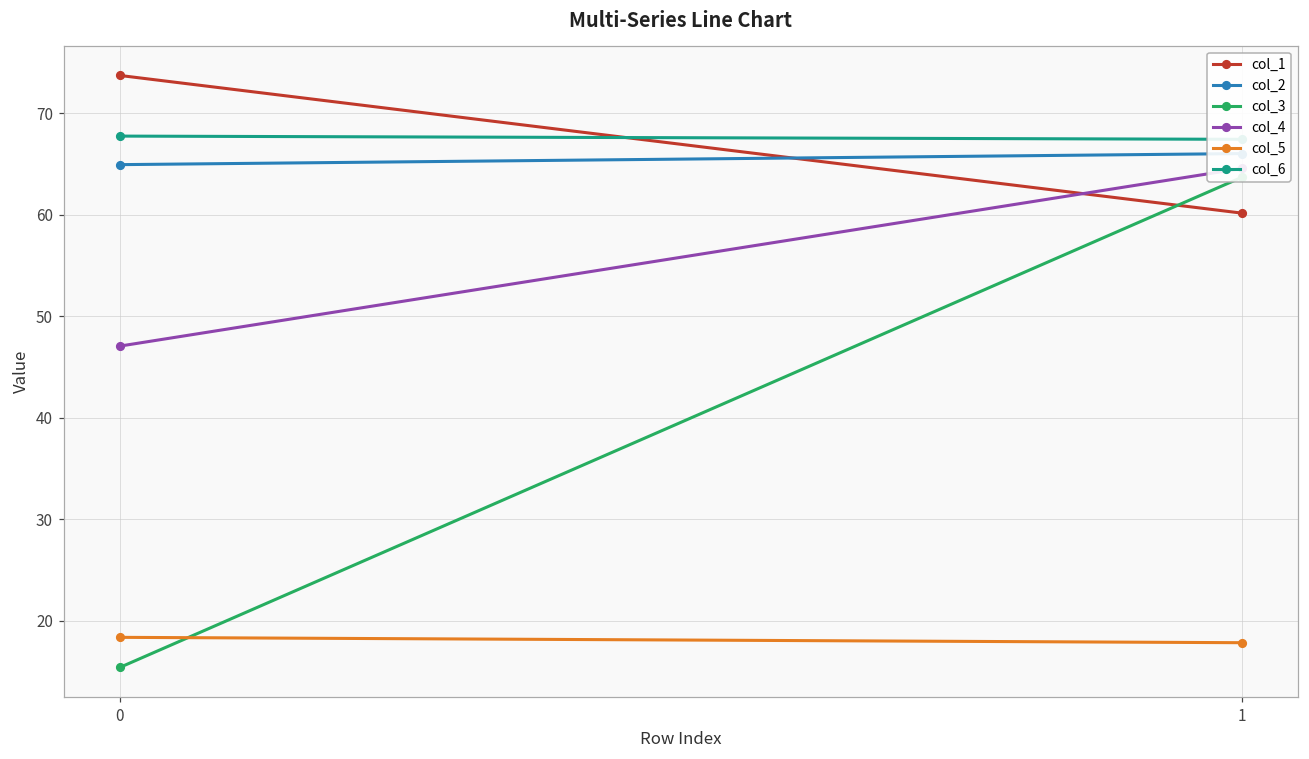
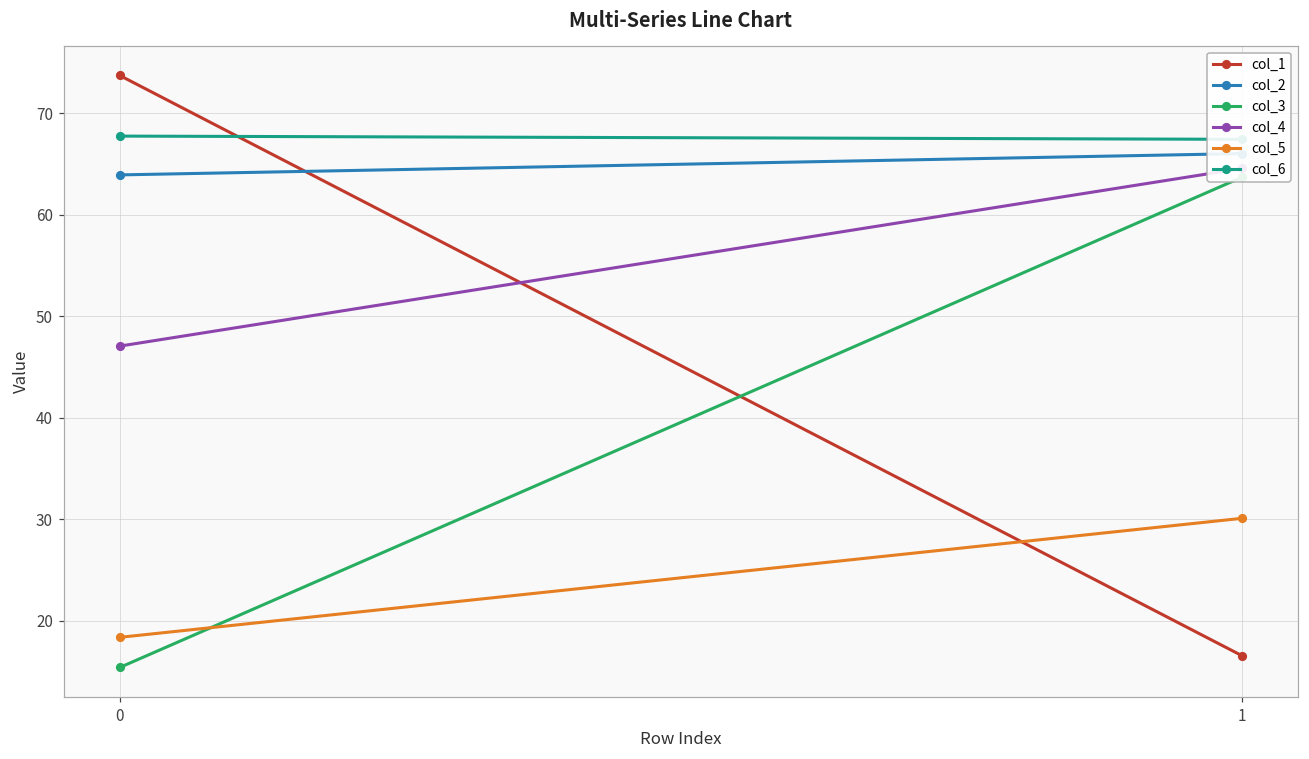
  {
    "col_1": {
      "0": 74,
-     "1": 60
+     "1": 17
    },
    "col_2": {
-     "0": 65
+     "0": 64
    },
    "col_4": {
      "0": 47
    },
    "col_5": {
      "0": 18,
-     "1": 18
+     "1": 30
    }
  }
